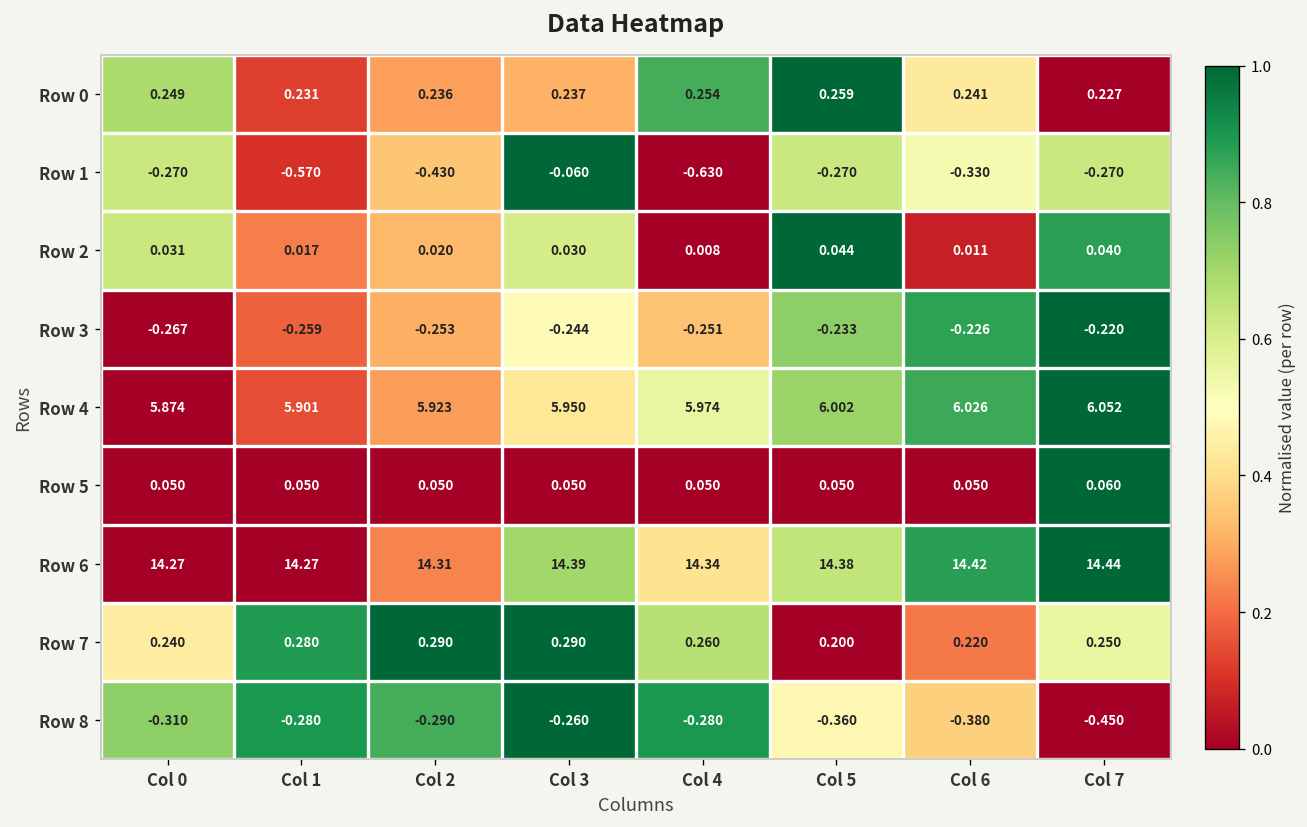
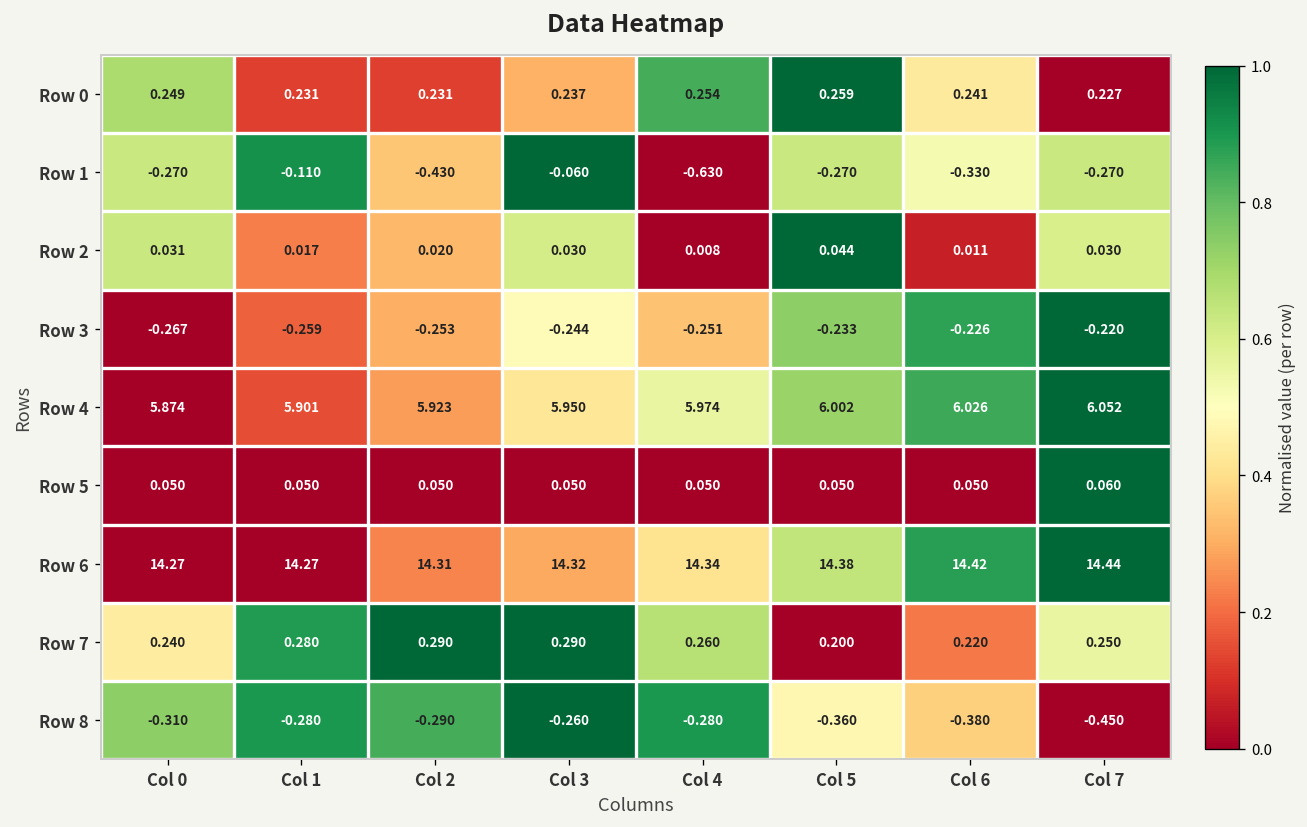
  {
    "Row 0": {
      "Col 0": 0.249,
      "Col 1": 0.231,
-     "Col 2": 0.236,
+     "Col 2": 0.231,
      "Col 3": 0.237,
      "Col 4": 0.254,
      "Col 5": 0.259,
      "Col 6": 0.241,
      "Col 7": 0.227
    },
    "Row 1": {
      "Col 0": -0.270,
-     "Col 1": -0.570,
+     "Col 1": -0.110,
      "Col 2": -0.430,
      "Col 3": -0.060,
      "Col 4": -0.630,
      "Col 5": -0.270,
      "Col 6": -0.330,
      "Col 7": -0.270
    },
    "Row 2": {
      "Col 0": 0.031,
      "Col 1": 0.017,
      "Col 2": 0.020,
      "Col 3": 0.030,
      "Col 4": 0.008,
      "Col 5": 0.044,
      "Col 6": 0.011,
-     "Col 7": 0.040
+     "Col 7": 0.030
    },
    "Row 3": {
      "Col 0": -0.267,
      "Col 1": -0.259,
      "Col 2": -0.253,
      "Col 3": -0.244,
      "Col 4": -0.251,
      "Col 5": -0.233,
      "Col 6": -0.226,
      "Col 7": -0.220
    },
    "Row 4": {
      "Col 0": 5.874,
      "Col 1": 5.901,
      "Col 2": 5.923,
      "Col 3": 5.950,
      "Col 4": 5.974,
      "Col 5": 6.002,
      "Col 6": 6.026,
      "Col 7": 6.052
    },
    "Row 5": {
      "Col 0": 0.050,
      "Col 1": 0.050,
      "Col 2": 0.050,
      "Col 3": 0.050,
      "Col 4": 0.050,
      "Col 5": 0.050,
      "Col 6": 0.050,
      "Col 7": 0.060
    },
    "Row 6": {
      "Col 0": 14.27,
      "Col 1": 14.27,
      "Col 2": 14.31,
-     "Col 3": 14.39,
+     "Col 3": 14.32,
      "Col 4": 14.34,
      "Col 5": 14.38,
      "Col 6": 14.42,
      "Col 7": 14.44
    },
    "Row 7": {
      "Col 0": 0.240,
      "Col 1": 0.280,
      "Col 2": 0.290,
      "Col 3": 0.290,
      "Col 4": 0.260,
      "Col 5": 0.200,
      "Col 6": 0.220,
      "Col 7": 0.250
    },
    "Row 8": {
      "Col 0": -0.310,
      "Col 1": -0.280,
      "Col 2": -0.290,
      "Col 3": -0.260,
      "Col 4": -0.280,
      "Col 5": -0.360,
      "Col 6": -0.380,
      "Col 7": -0.450
    }
  }
